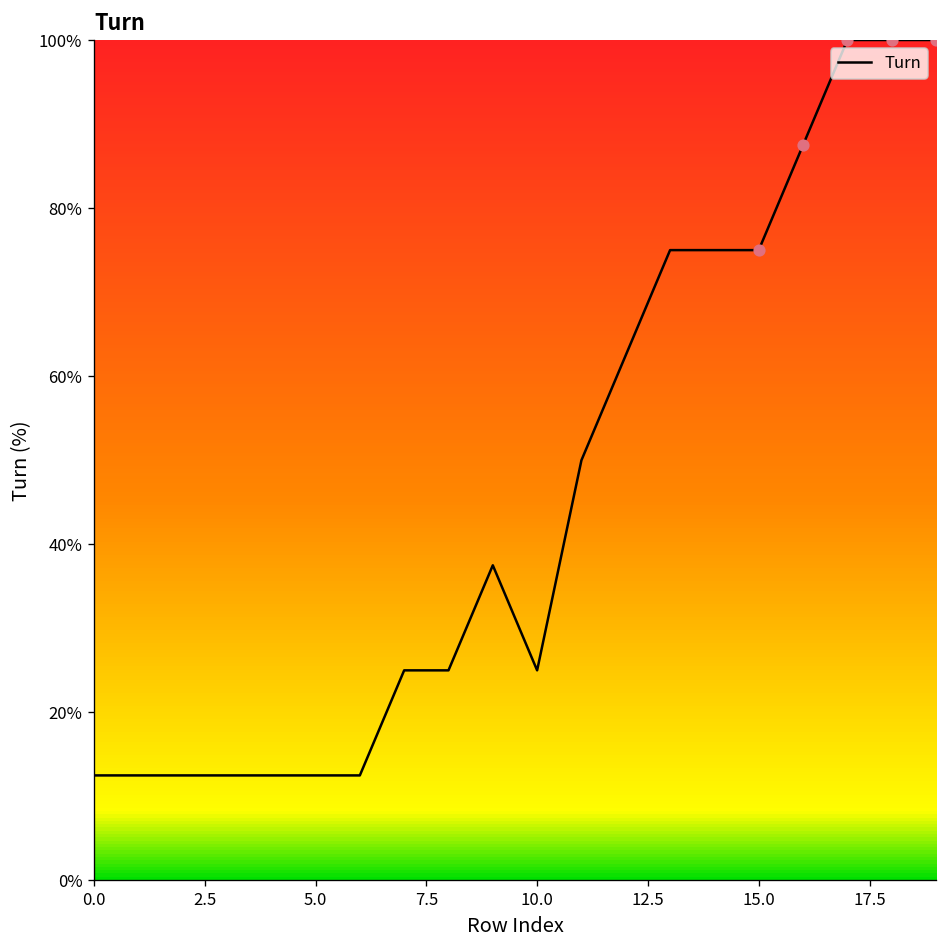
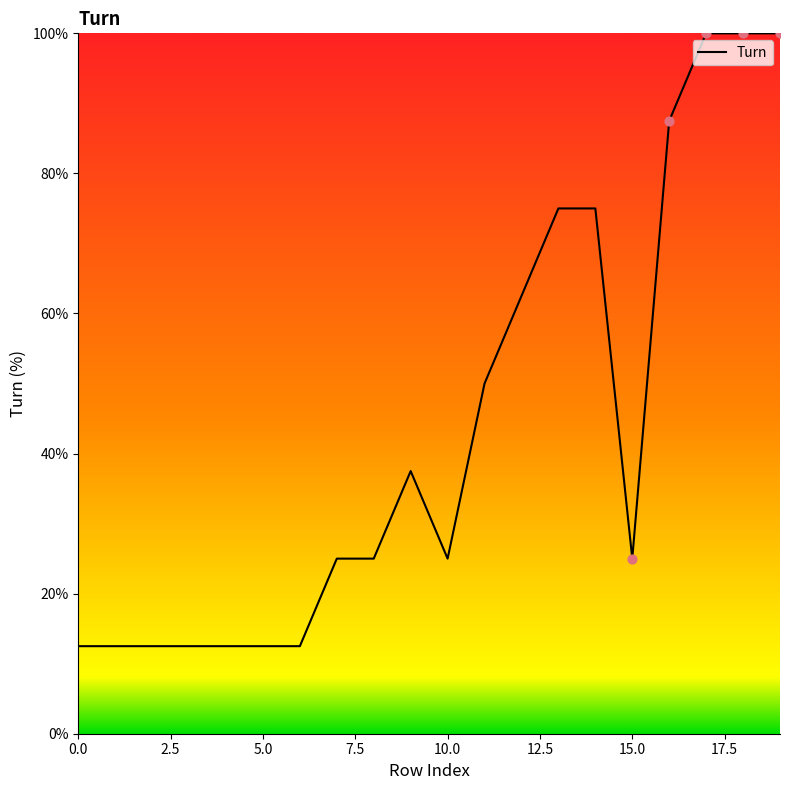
  {
    "Turn": {
      "0.0": "13%",
      "5.0": "13%",
      "10.0": "25%",
-     "15.0": "75%"
+     "15.0": "25%"
    }
  }
